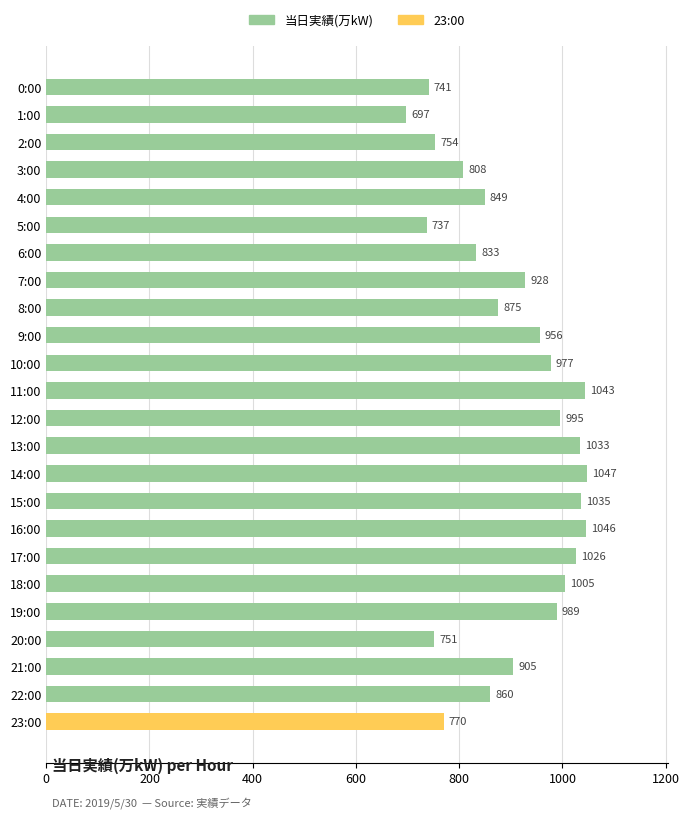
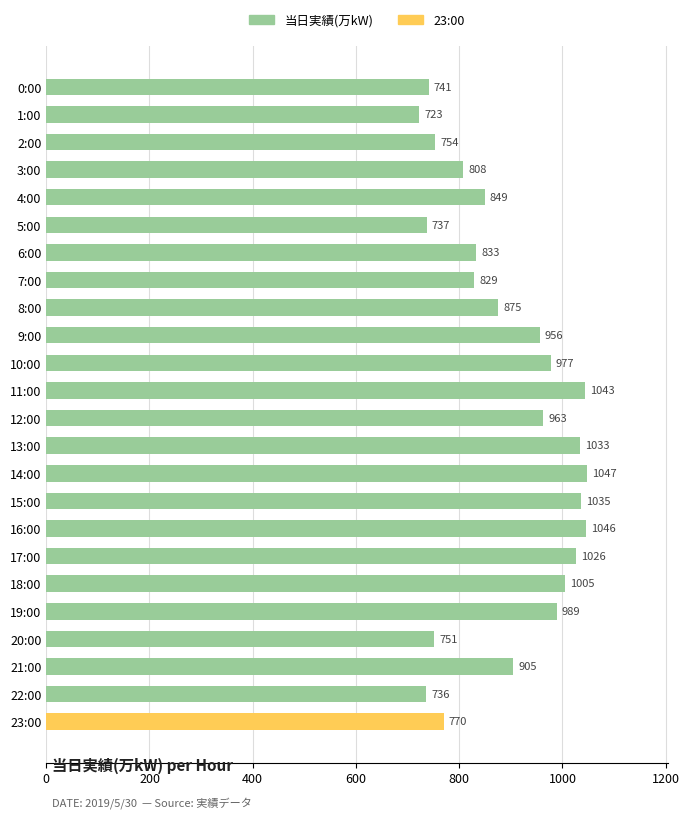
  {
    "0:00": 741,
-   "1:00": 697,
+   "1:00": 723,
    "2:00": 754,
    "3:00": 808,
    "4:00": 849,
    "5:00": 737,
    "6:00": 833,
-   "7:00": 928,
+   "7:00": 829,
    "8:00": 875,
    "9:00": 956,
    "10:00": 977,
    "11:00": 1043,
-   "12:00": 995,
+   "12:00": 963,
    "13:00": 1033,
    "14:00": 1047,
    "15:00": 1035,
    "16:00": 1046,
    "17:00": 1026,
    "18:00": 1005,
    "19:00": 989,
    "20:00": 751,
    "21:00": 905,
-   "22:00": 860,
+   "22:00": 736,
    "23:00": 770
  }
